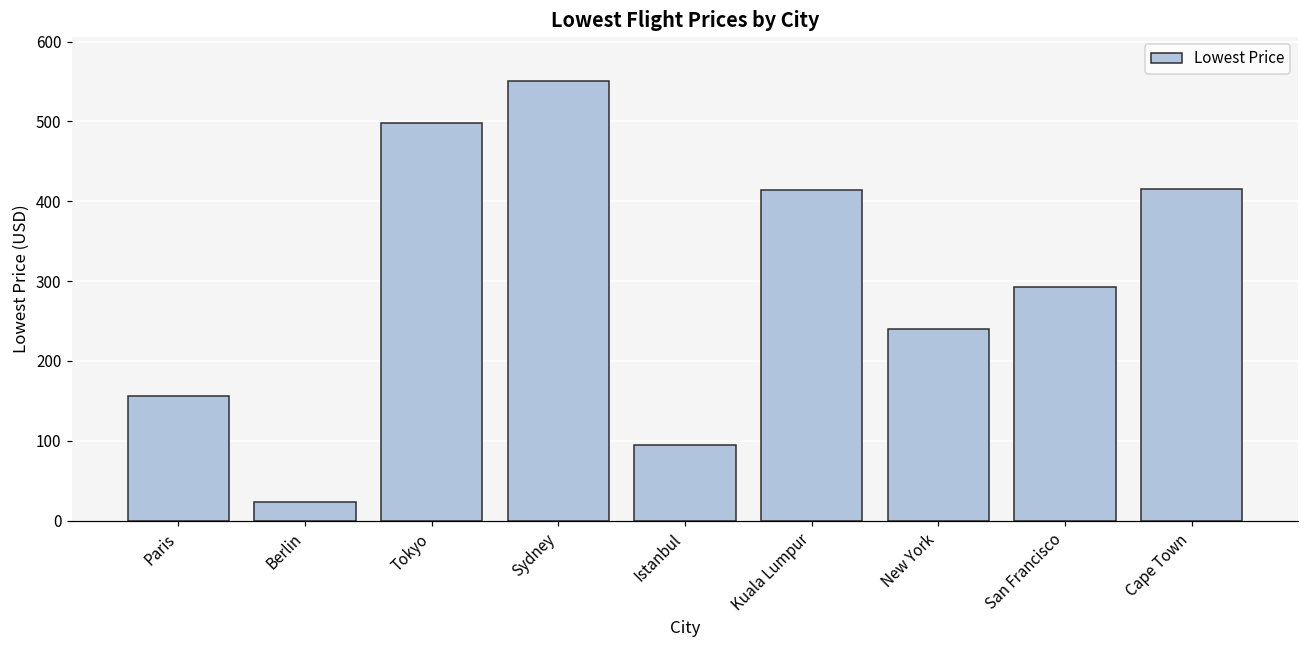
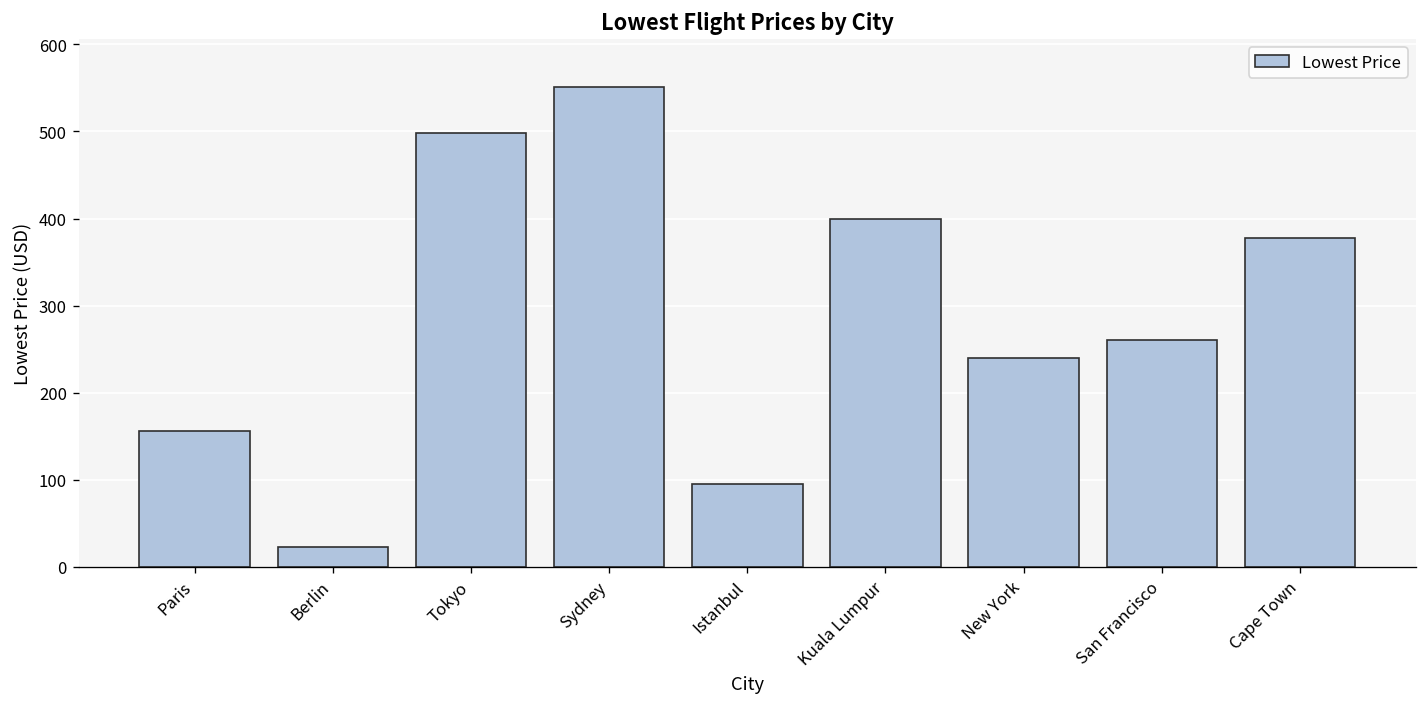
  {
    "Paris": 160,
    "Berlin": 20,
    "Tokyo": 500,
    "Sydney": 550,
    "Istanbul": 100,
-   "Kuala Lumpur": 410,
+   "Kuala Lumpur": 400,
    "New York": 240,
-   "San Francisco": 290,
-   "Cape Town": 420
+   "San Francisco": 260,
+   "Cape Town": 380
  }
